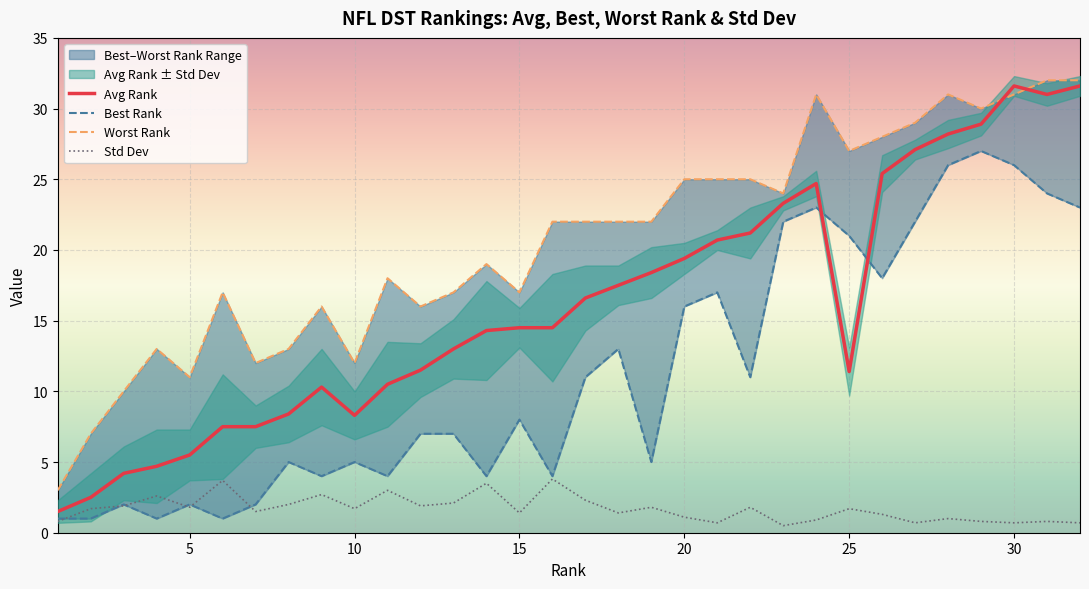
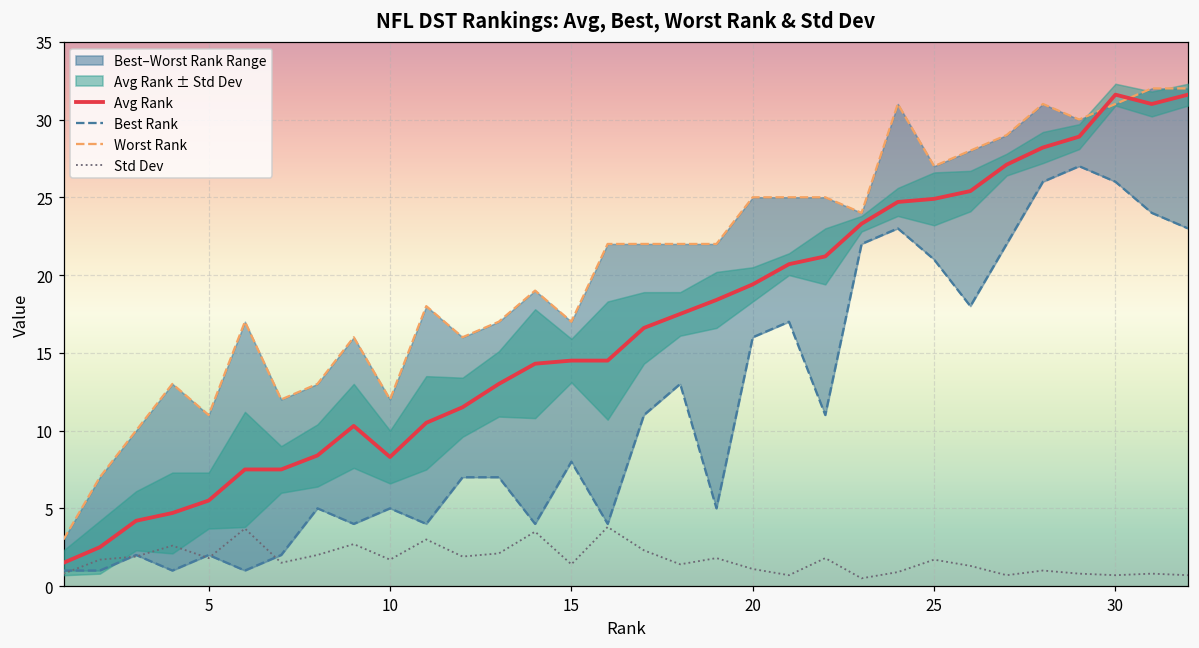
  {
    "Avg Rank": {
      "5": 5.5,
      "10": 8.3,
      "15": 14.5,
      "20": 19.4,
-     "25": 11.4,
+     "25": 24.9,
      "30": 31.6
    }
  }
